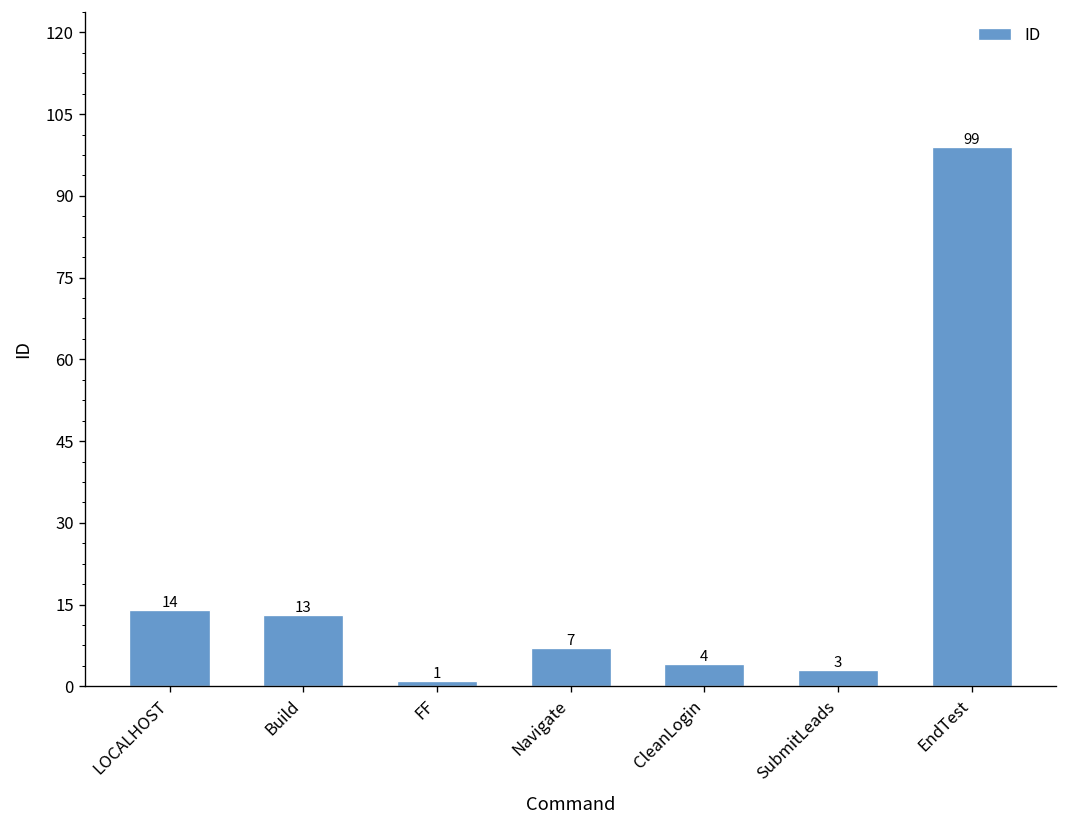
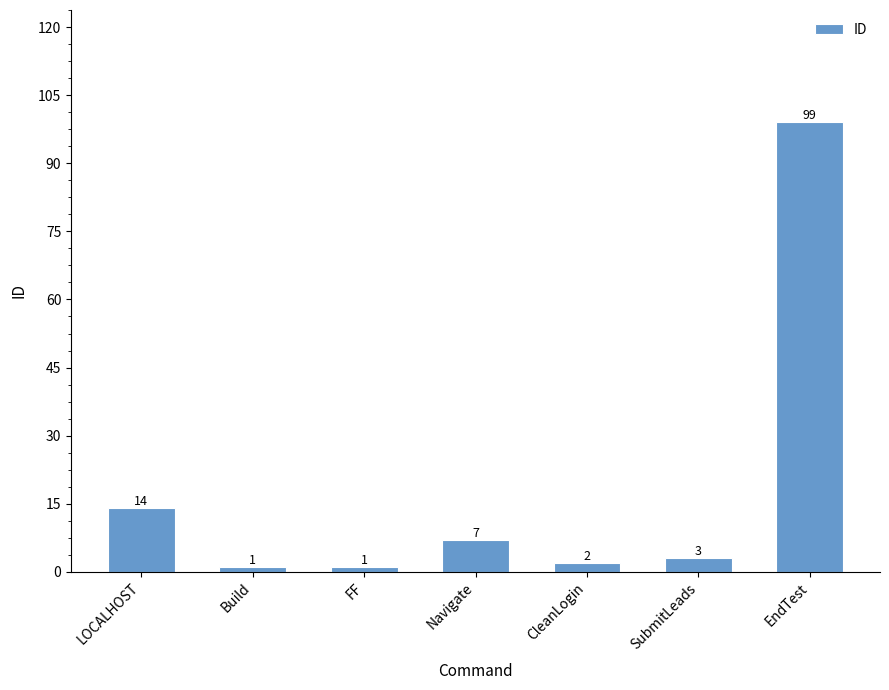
  {
    "LOCALHOST": 14,
-   "Build": 13,
+   "Build": 1,
    "FF": 1,
    "Navigate": 7,
-   "CleanLogin": 4,
+   "CleanLogin": 2,
    "SubmitLeads": 3,
    "EndTest": 99
  }
